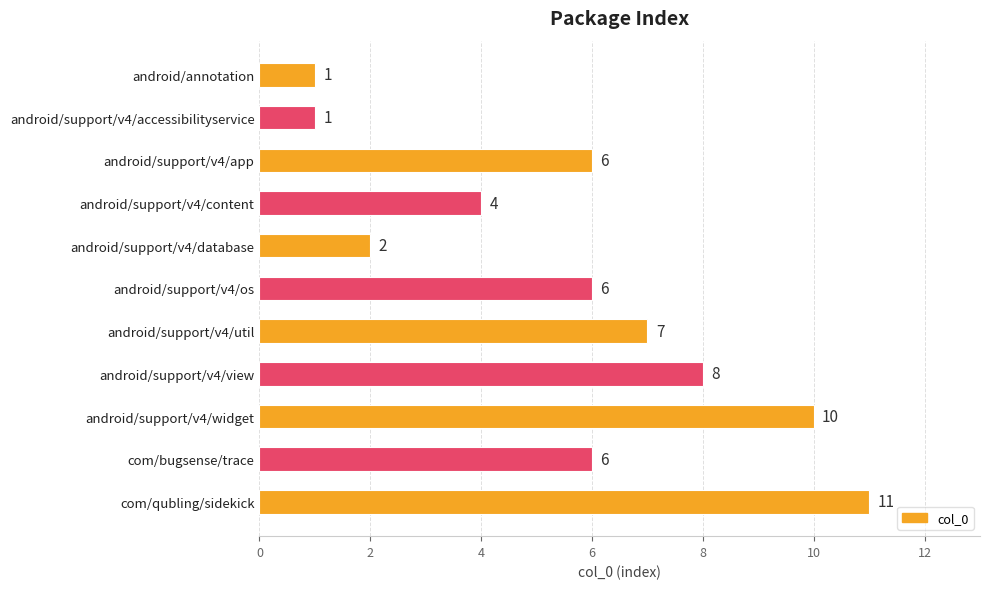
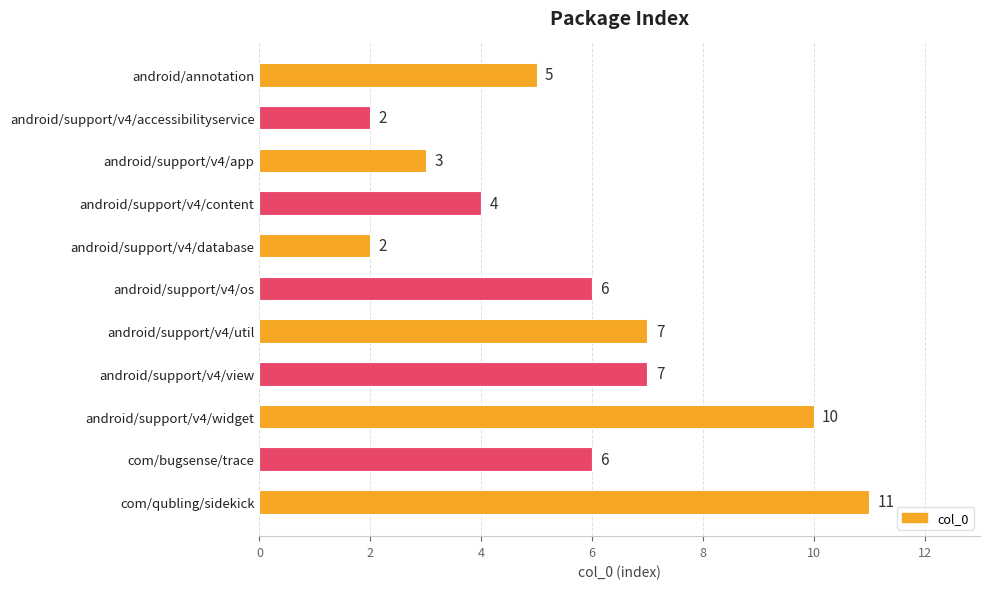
  {
-   "android/annotation": 1,
-   "android/support/v4/accessibilityservice": 1,
-   "android/support/v4/app": 6,
+   "android/annotation": 5,
+   "android/support/v4/accessibilityservice": 2,
+   "android/support/v4/app": 3,
    "android/support/v4/content": 4,
    "android/support/v4/database": 2,
    "android/support/v4/os": 6,
    "android/support/v4/util": 7,
-   "android/support/v4/view": 8,
+   "android/support/v4/view": 7,
    "android/support/v4/widget": 10,
    "com/bugsense/trace": 6,
    "com/qubling/sidekick": 11
  }
